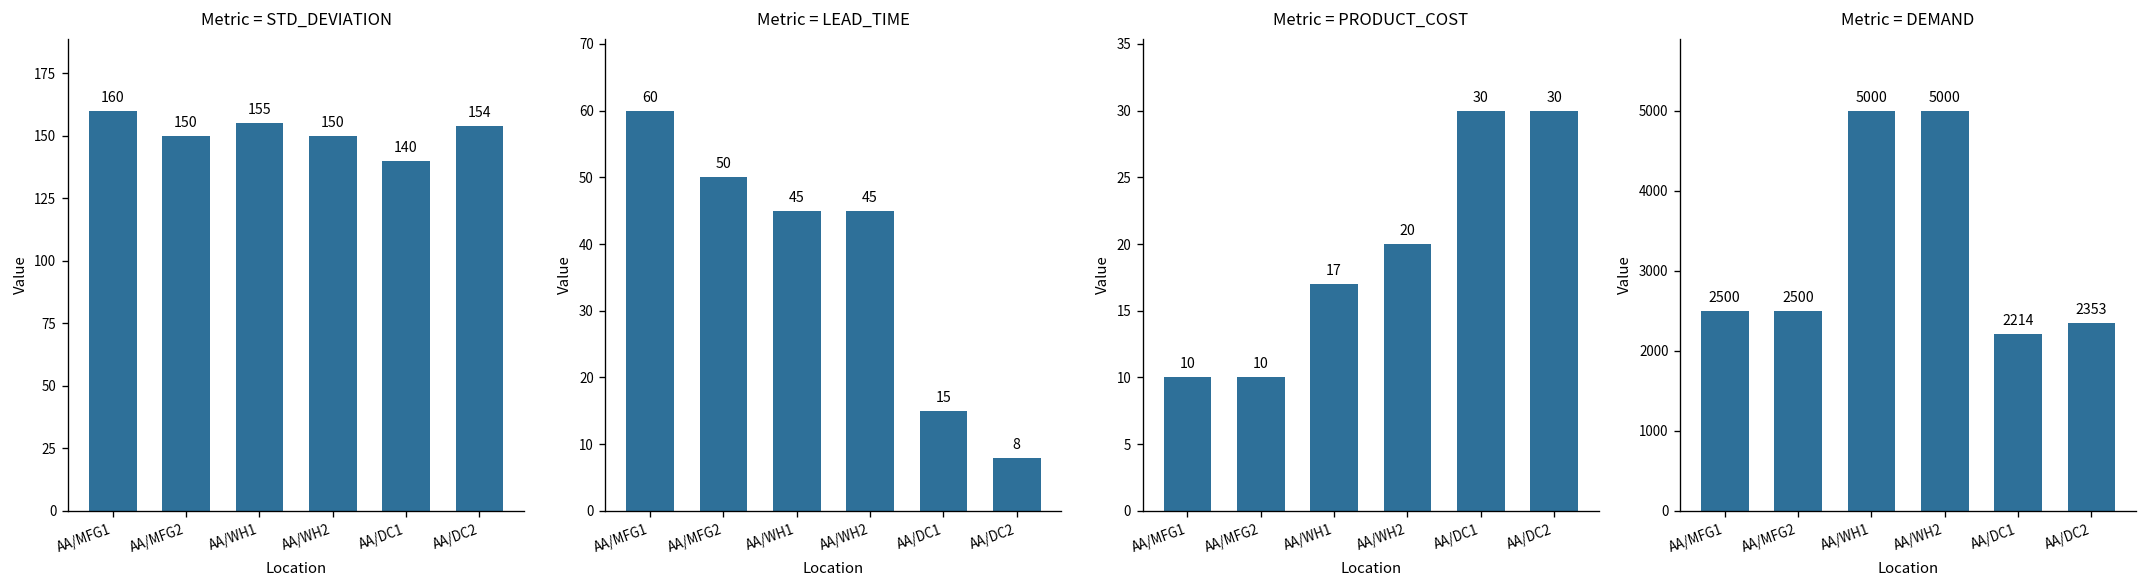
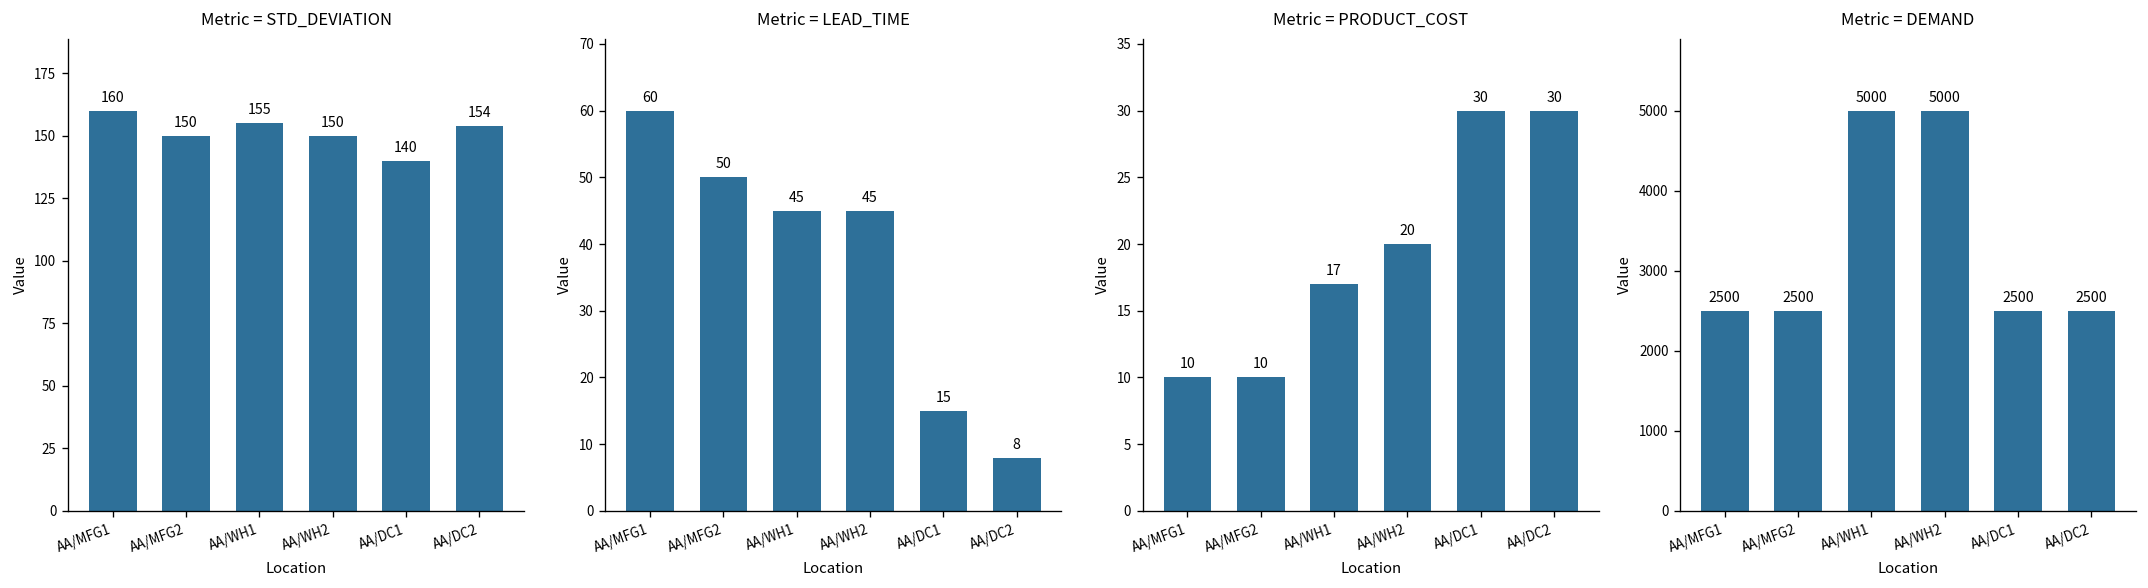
  {
    "Metric = STD_DEVIATION": {
      "AA/MFG1": 160,
      "AA/MFG2": 150,
      "AA/WH1": 155,
      "AA/WH2": 150,
      "AA/DC1": 140,
      "AA/DC2": 154
    },
    "Metric = LEAD_TIME": {
      "AA/MFG1": 60,
      "AA/MFG2": 50,
      "AA/WH1": 45,
      "AA/WH2": 45,
      "AA/DC1": 15,
      "AA/DC2": 8
    },
    "Metric = PRODUCT_COST": {
      "AA/MFG1": 10,
      "AA/MFG2": 10,
      "AA/WH1": 17,
      "AA/WH2": 20,
      "AA/DC1": 30,
      "AA/DC2": 30
    },
    "Metric = DEMAND": {
      "AA/MFG1": 2500,
      "AA/MFG2": 2500,
      "AA/WH1": 5000,
      "AA/WH2": 5000,
-     "AA/DC1": 2214,
-     "AA/DC2": 2353
+     "AA/DC1": 2500,
+     "AA/DC2": 2500
    }
  }
